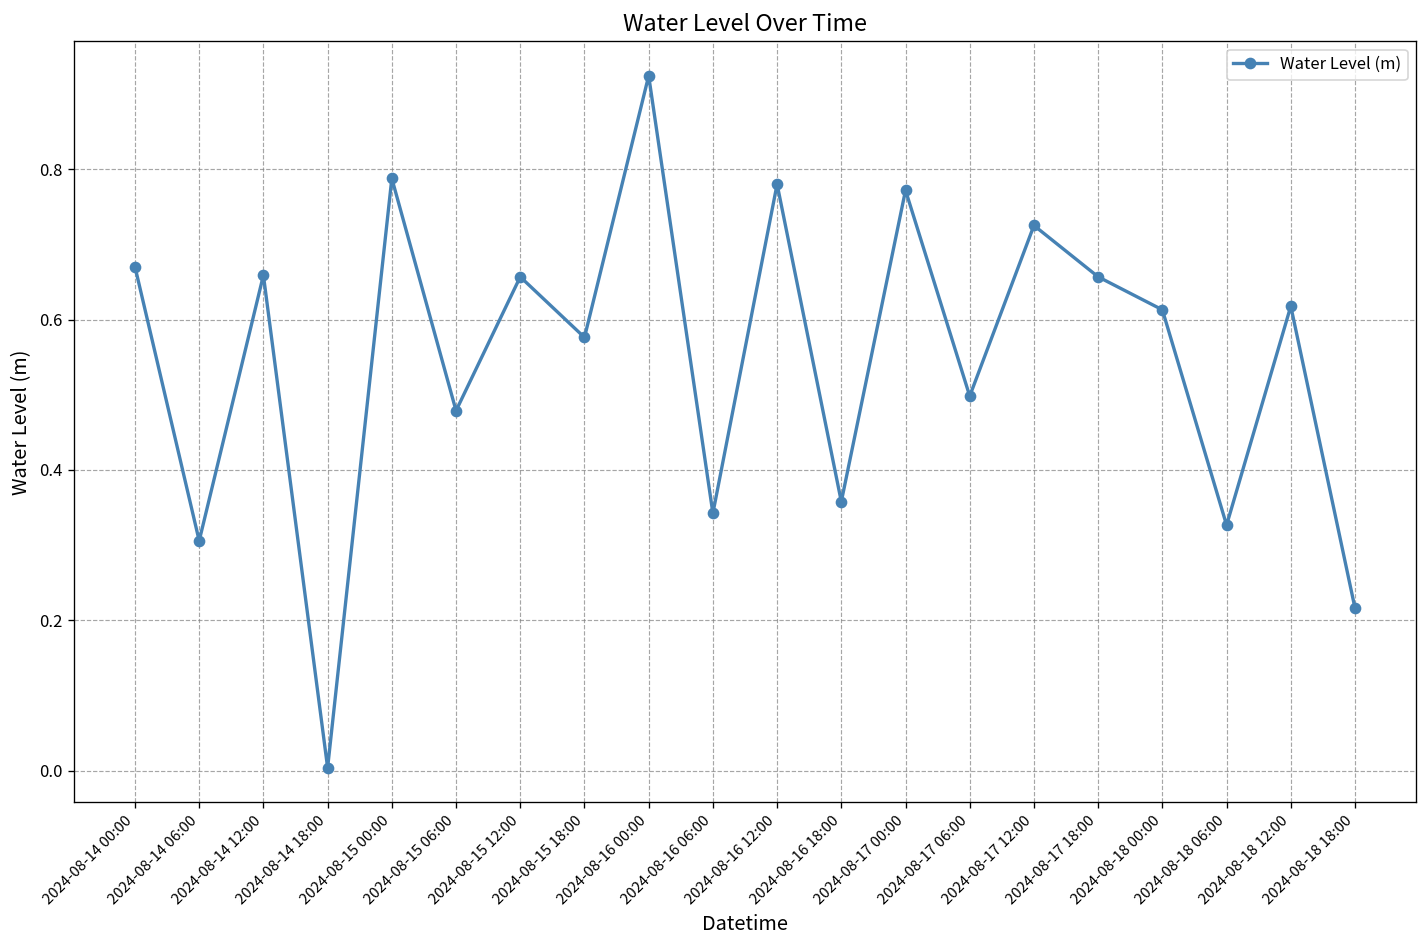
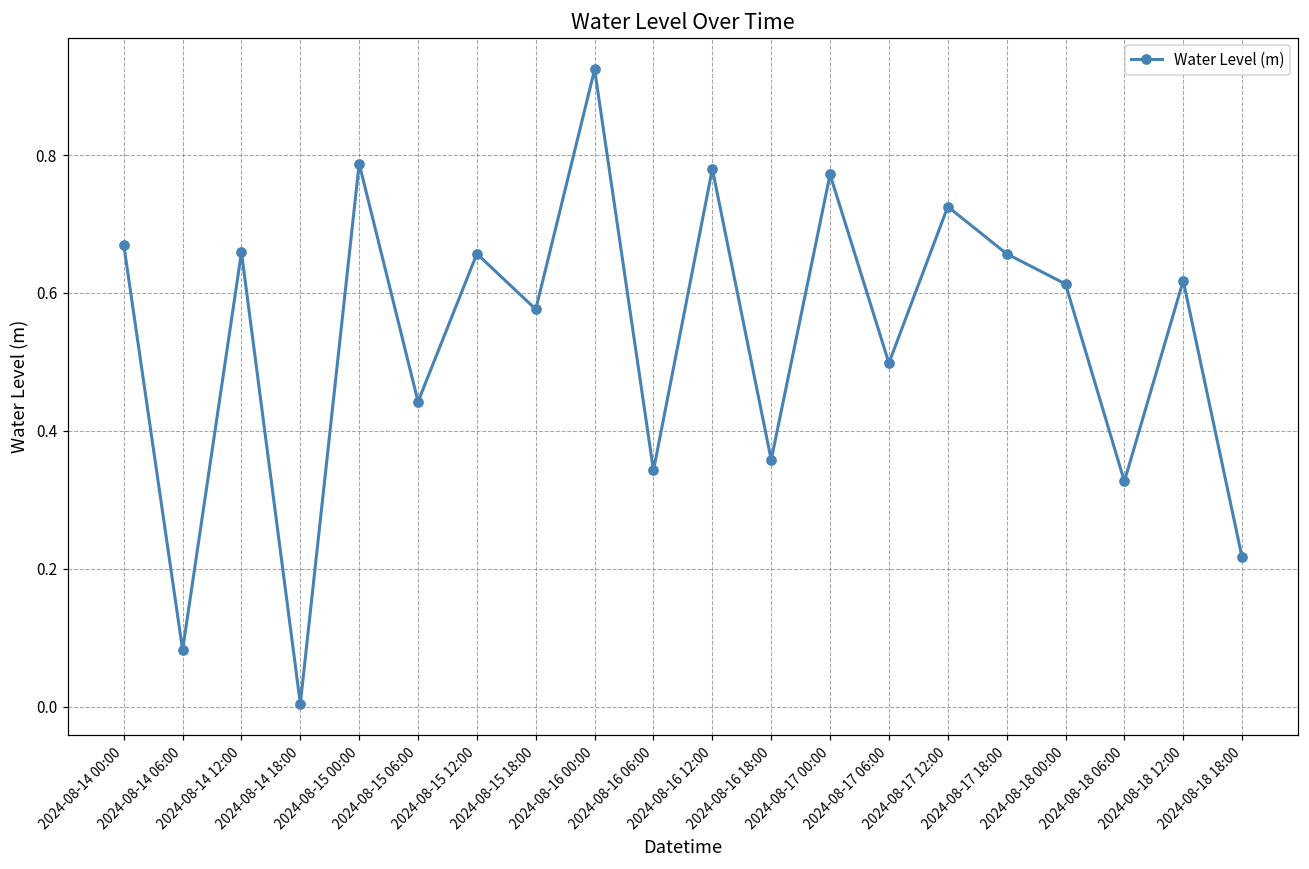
  {
    "2024-08-14 00:00": 0.67,
-   "2024-08-14 06:00": 0.31,
+   "2024-08-14 06:00": 0.08,
    "2024-08-14 12:00": 0.66,
    "2024-08-14 18:00": 0.00,
    "2024-08-15 00:00": 0.79,
-   "2024-08-15 06:00": 0.48,
+   "2024-08-15 06:00": 0.44,
    "2024-08-15 12:00": 0.66,
    "2024-08-15 18:00": 0.58,
    "2024-08-16 00:00": 0.92,
    "2024-08-16 06:00": 0.34,
    "2024-08-16 12:00": 0.78,
    "2024-08-16 18:00": 0.36,
    "2024-08-17 00:00": 0.77,
    "2024-08-17 06:00": 0.50,
    "2024-08-17 12:00": 0.73,
    "2024-08-17 18:00": 0.66,
    "2024-08-18 00:00": 0.61,
    "2024-08-18 06:00": 0.33,
    "2024-08-18 12:00": 0.62,
    "2024-08-18 18:00": 0.22
  }
